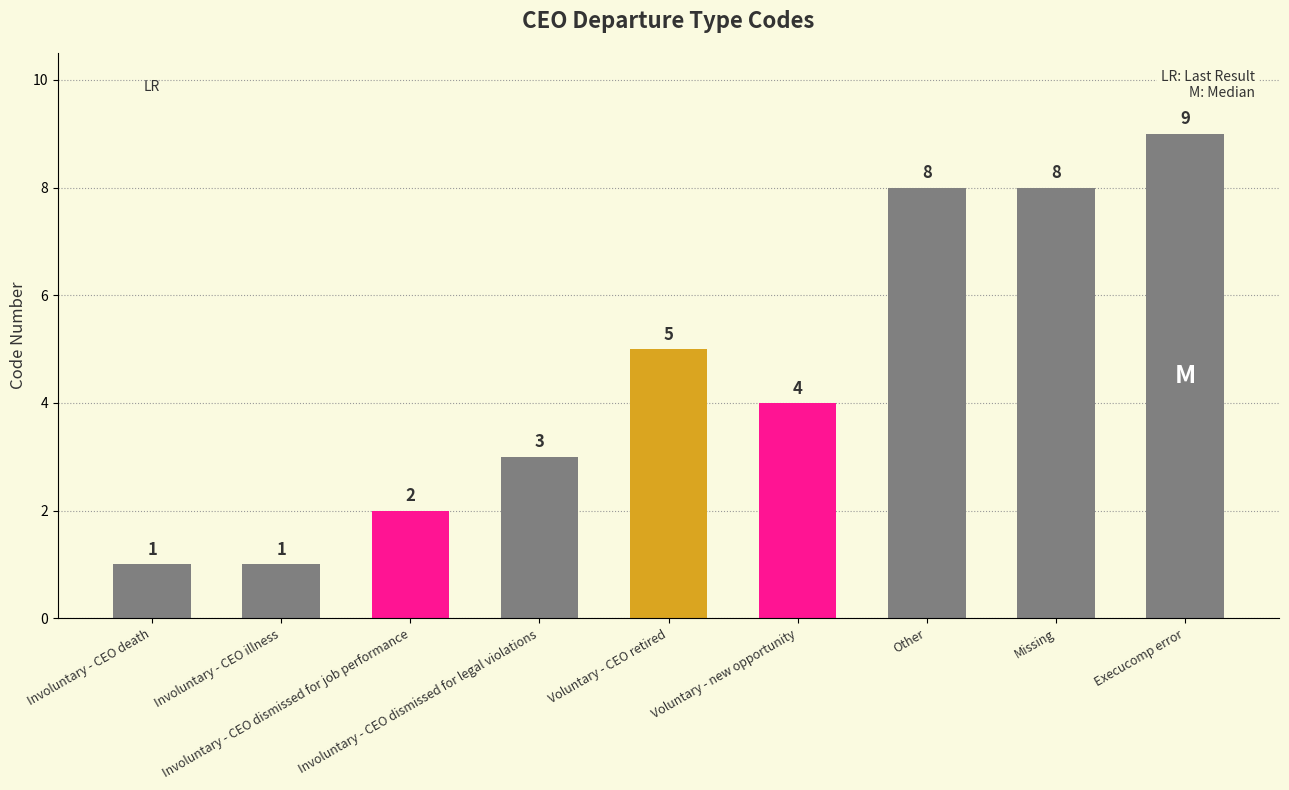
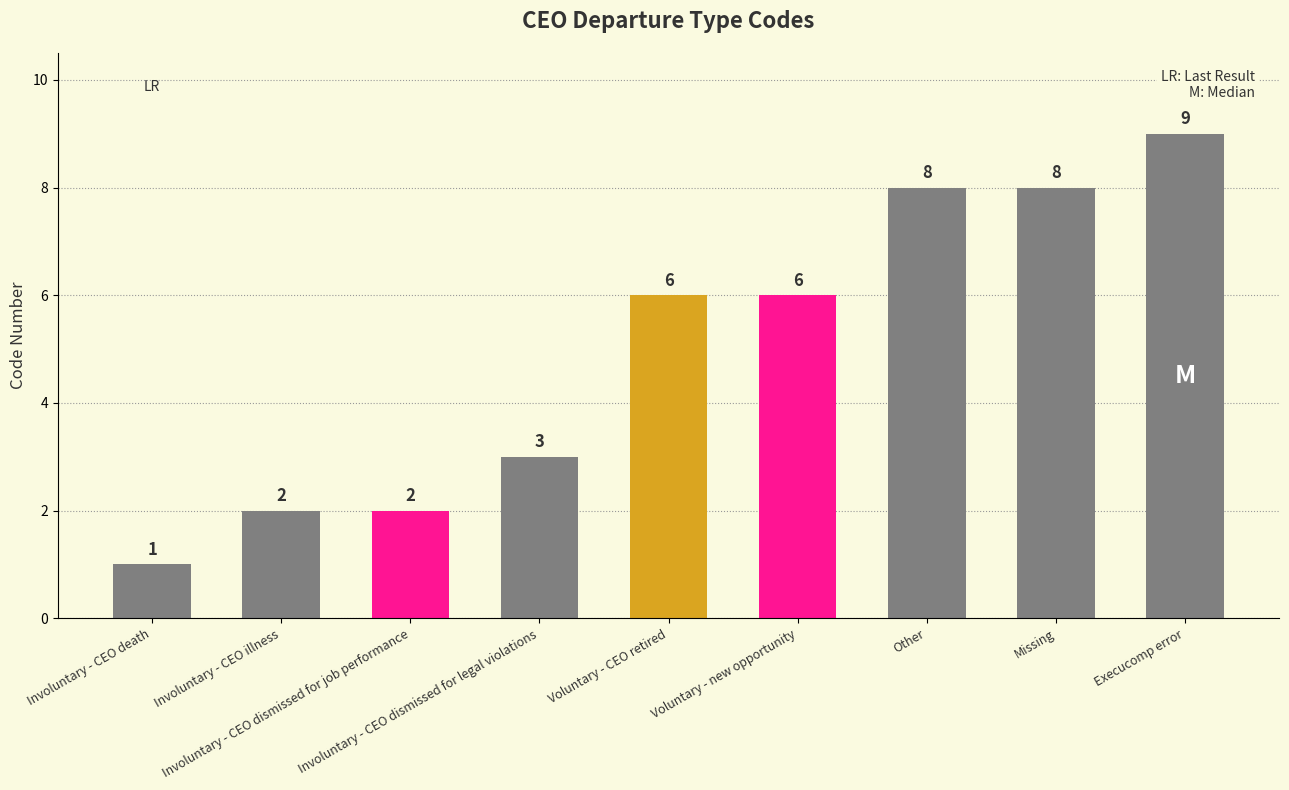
  {
    "Involuntary - CEO death": 1,
-   "Involuntary - CEO illness": 1,
+   "Involuntary - CEO illness": 2,
    "Involuntary - CEO dismissed for job performance": 2,
    "Involuntary - CEO dismissed for legal violations": 3,
-   "Voluntary - CEO retired": 5,
-   "Voluntary - new opportunity": 4,
+   "Voluntary - CEO retired": 6,
+   "Voluntary - new opportunity": 6,
    "Other": 8,
    "Missing": 8,
    "Execucomp error": 9
  }
